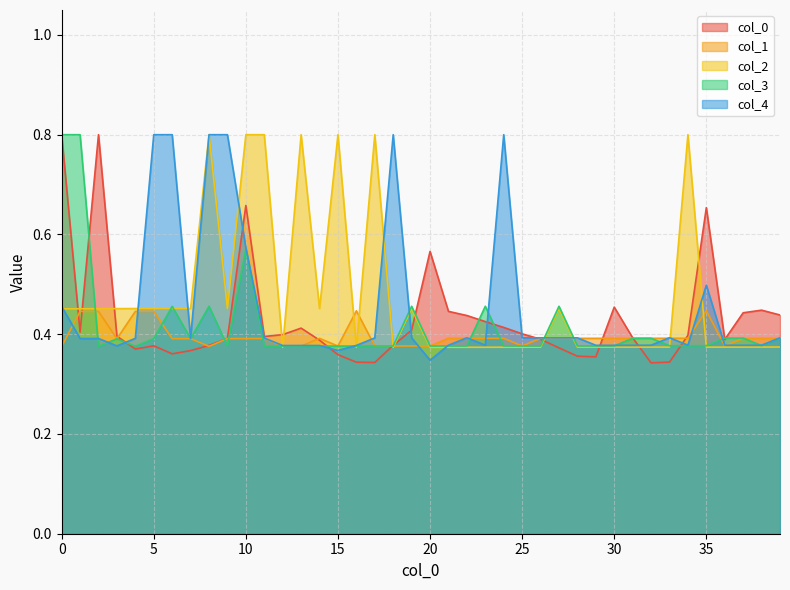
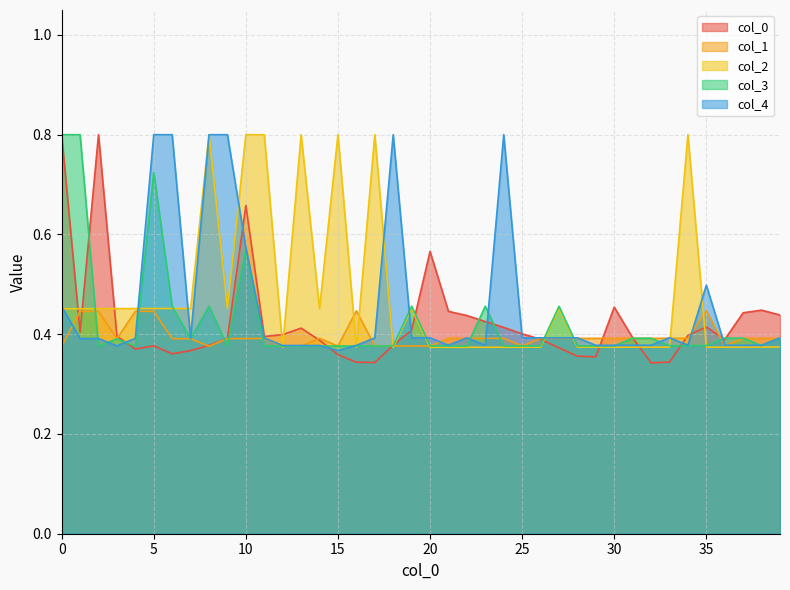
  {
    "col_0": {
      "5": 0.38,
      "10": 0.66,
      "15": 0.36,
      "20": 0.57,
      "25": 0.40,
      "30": 0.45,
-     "35": 0.65
+     "35": 0.41
    },
    "col_3": {
-     "5": 0.39
+     "5": 0.72
    },
    "col_4": {
      "5": 0.80,
      "15": 0.37,
-     "20": 0.35,
+     "20": 0.39,
      "25": 0.39,
      "35": 0.50
    }
  }
